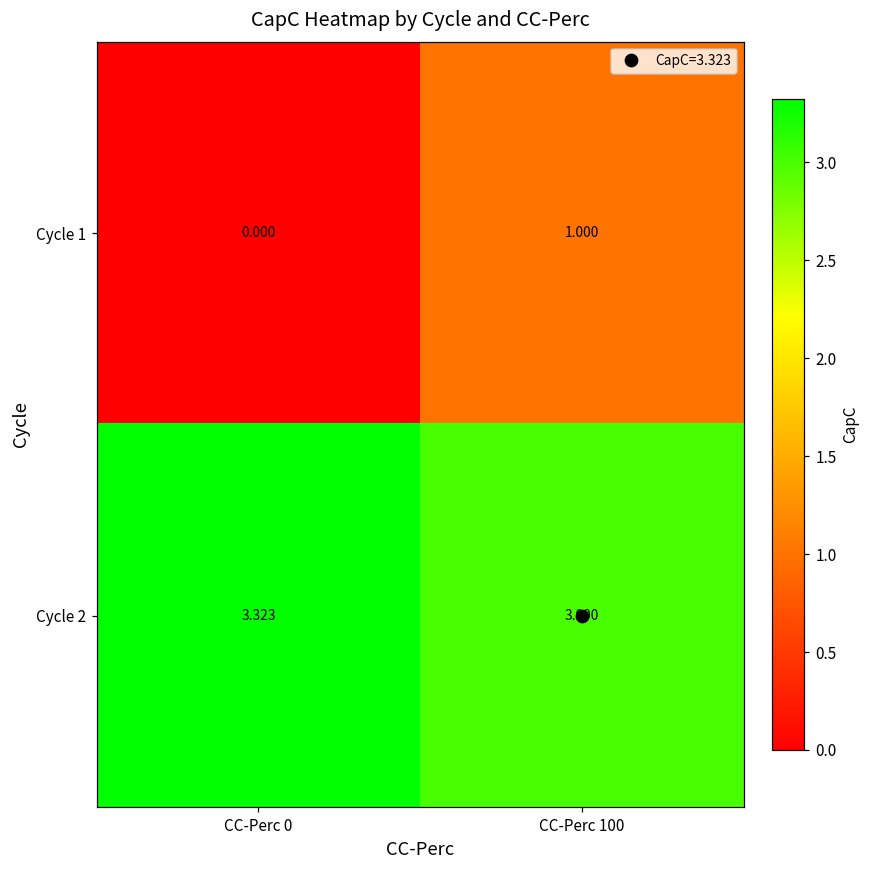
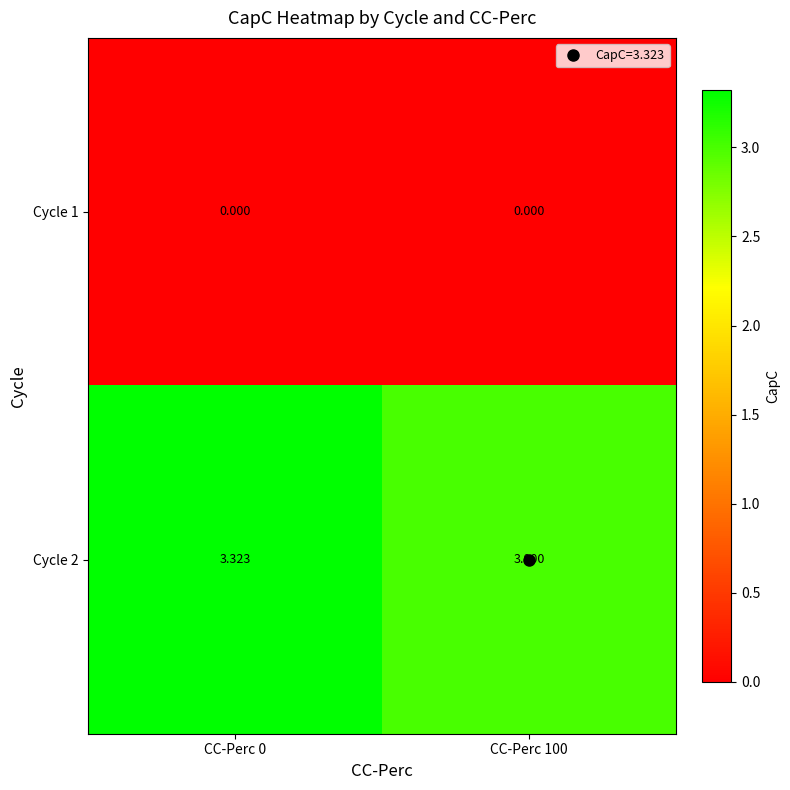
  {
    "Cycle 1": {
      "CC-Perc 0": 0.000,
-     "CC-Perc 100": 1.000
+     "CC-Perc 100": 0.000
    },
    "Cycle 2": {
      "CC-Perc 0": 3.323
    }
  }
